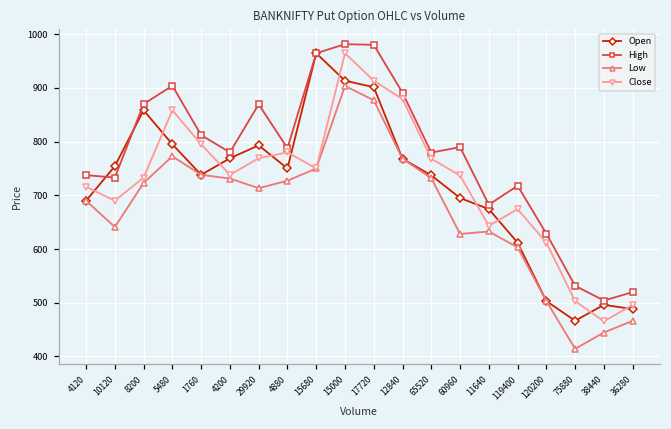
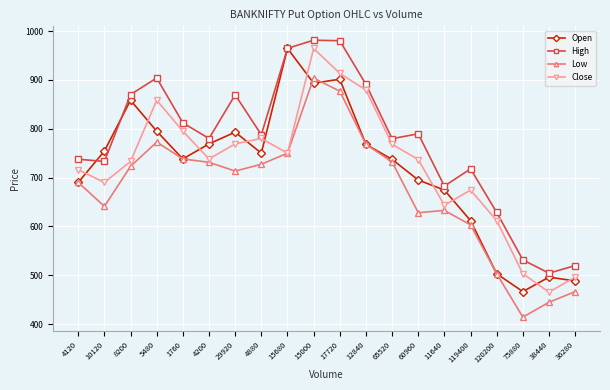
  {
    "Open": {
      "10120": 750,
      "8200": 860,
      "5480": 800,
      "4200": 770,
      "29920": 790,
      "4880": 750,
-     "15000": 910,
+     "15000": 890,
      "17720": 900,
      "60960": 700,
      "11640": 670,
      "119400": 610,
      "75880": 470,
      "38440": 500,
      "36280": 490
    },
    "High": {
      "4120": 740,
      "10120": 730,
      "8200": 870,
      "5480": 900,
      "1760": 810,
      "4200": 780,
      "29920": 870,
      "4880": 790,
      "15000": 980,
      "17720": 980,
      "12840": 890,
      "65520": 780,
      "60960": 790,
      "11640": 680,
      "119400": 720,
      "120200": 630,
      "75880": 530,
      "38440": 500,
      "36280": 520
    }
  }
